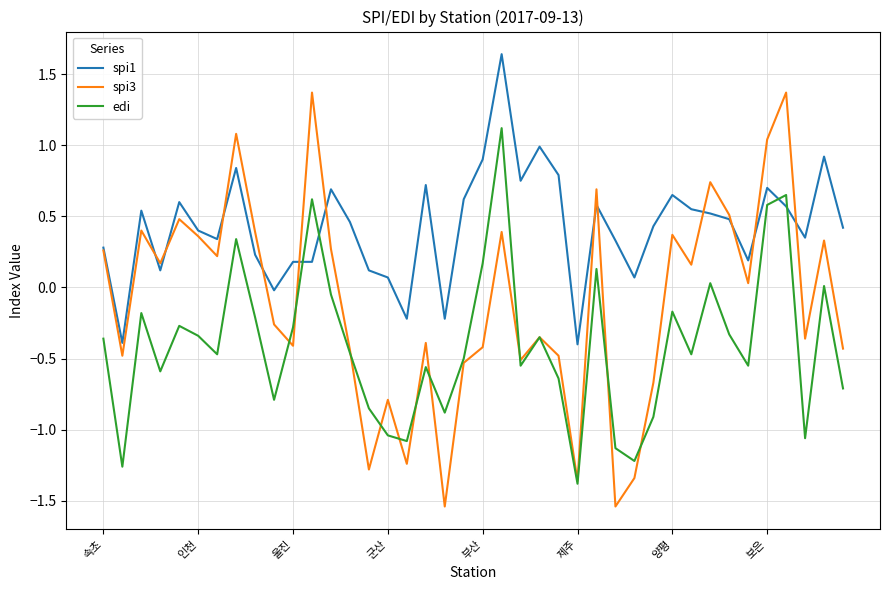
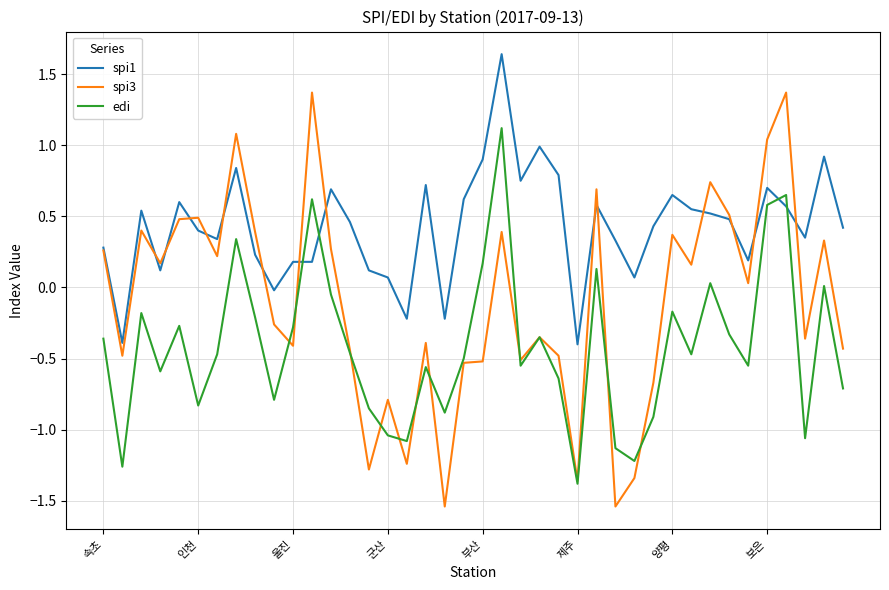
  {
    "spi1": {
      "속초": 0.28,
      "인천": 0.40,
      "울진": 0.18,
      "군산": 0.07,
      "부산": 0.90,
      "제주": -0.40,
      "양평": 0.65,
      "보은": 0.70
    },
    "spi3": {
      "속초": 0.26,
-     "인천": 0.36,
+     "인천": 0.49,
      "울진": -0.41,
      "군산": -0.79,
-     "부산": -0.42,
+     "부산": -0.52,
      "제주": -1.36,
      "양평": 0.37,
      "보은": 1.04
    },
    "edi": {
      "속초": -0.36,
-     "인천": -0.34,
+     "인천": -0.83,
      "울진": -0.28,
      "군산": -1.04,
      "부산": 0.17,
      "제주": -1.38,
      "양평": -0.17,
      "보은": 0.58
    }
  }
